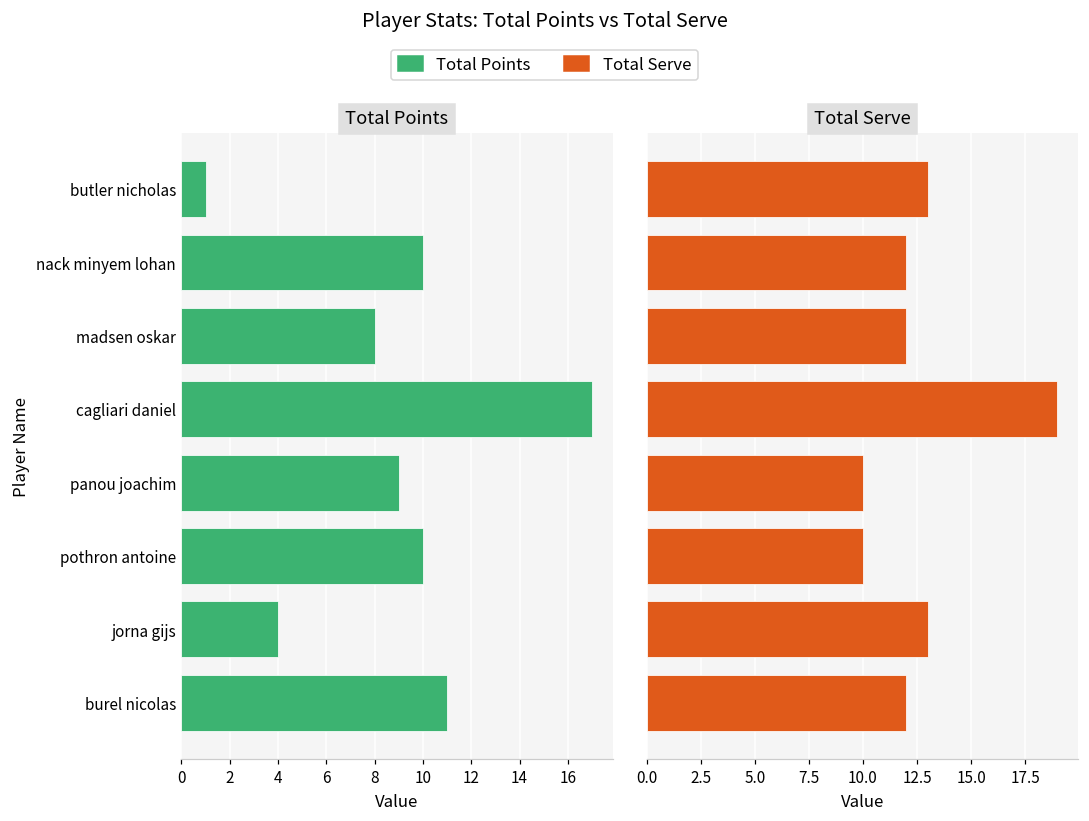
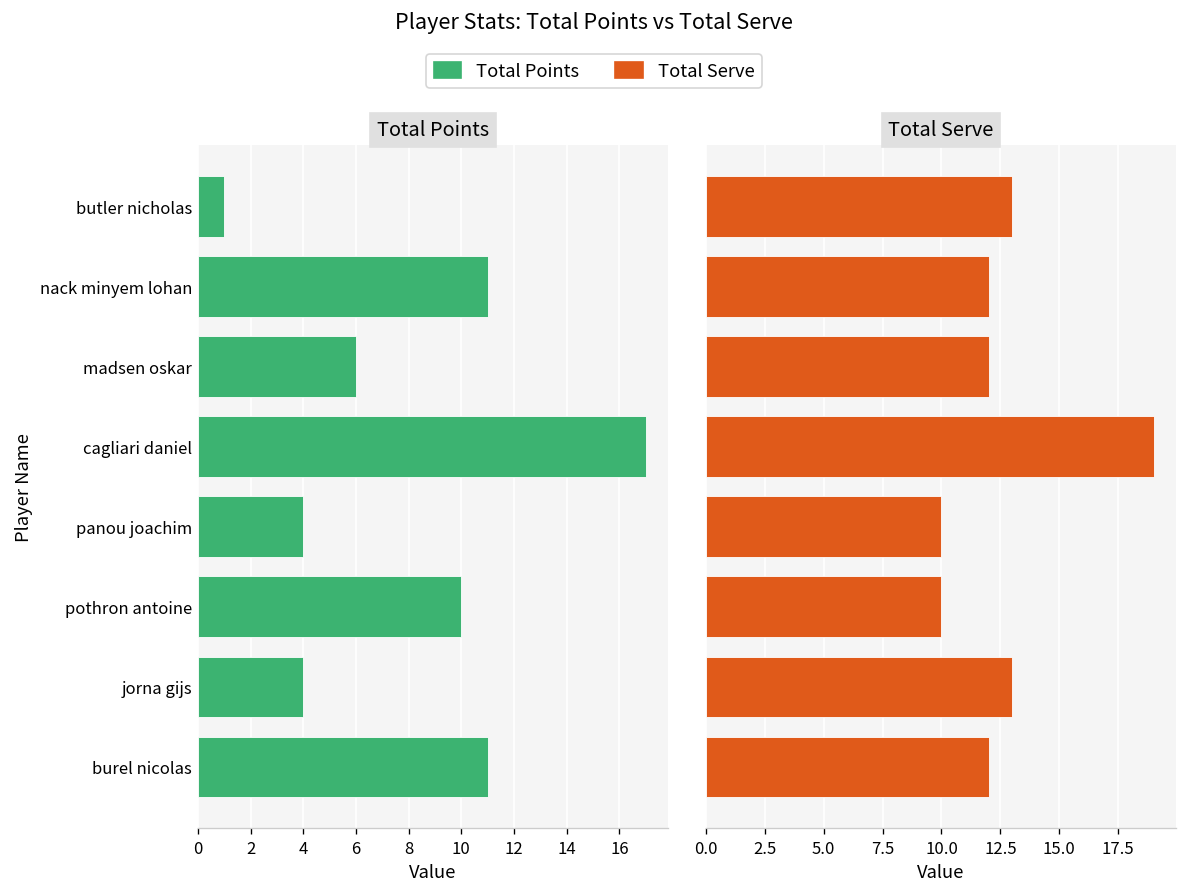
  {
    "Total Points": {
      "butler nicholas": 1,
-     "nack minyem lohan": 10,
-     "madsen oskar": 8,
+     "nack minyem lohan": 11,
+     "madsen oskar": 6,
      "cagliari daniel": 17,
-     "panou joachim": 9,
+     "panou joachim": 4,
      "pothron antoine": 10,
      "jorna gijs": 4,
      "burel nicolas": 11
    }
  }
